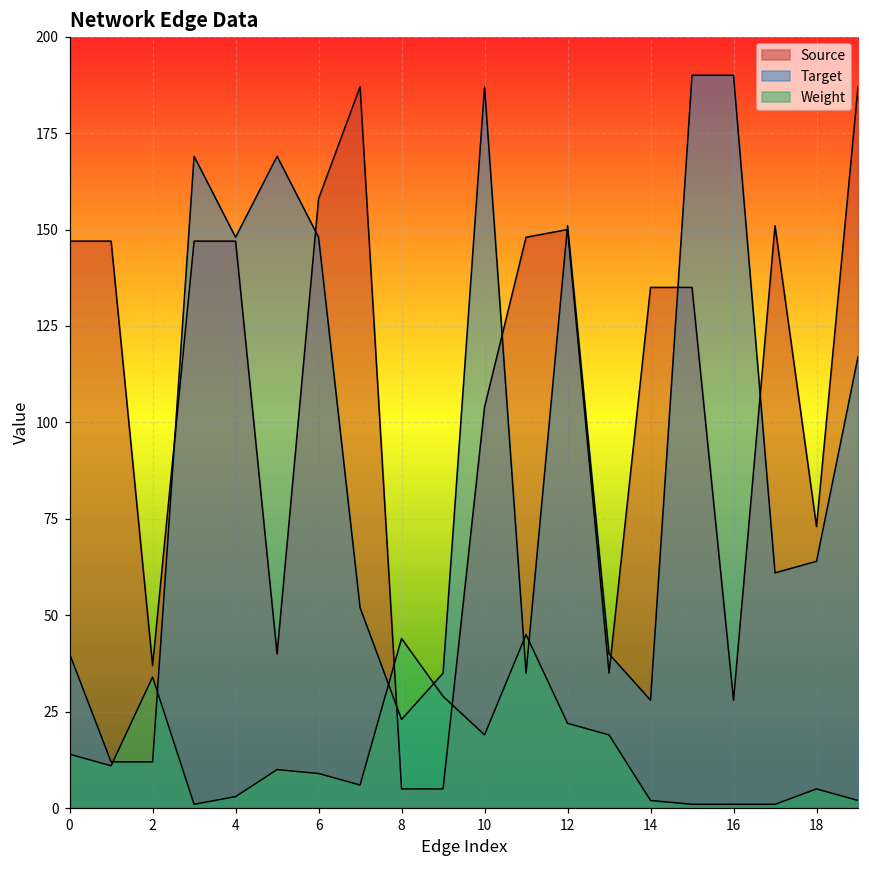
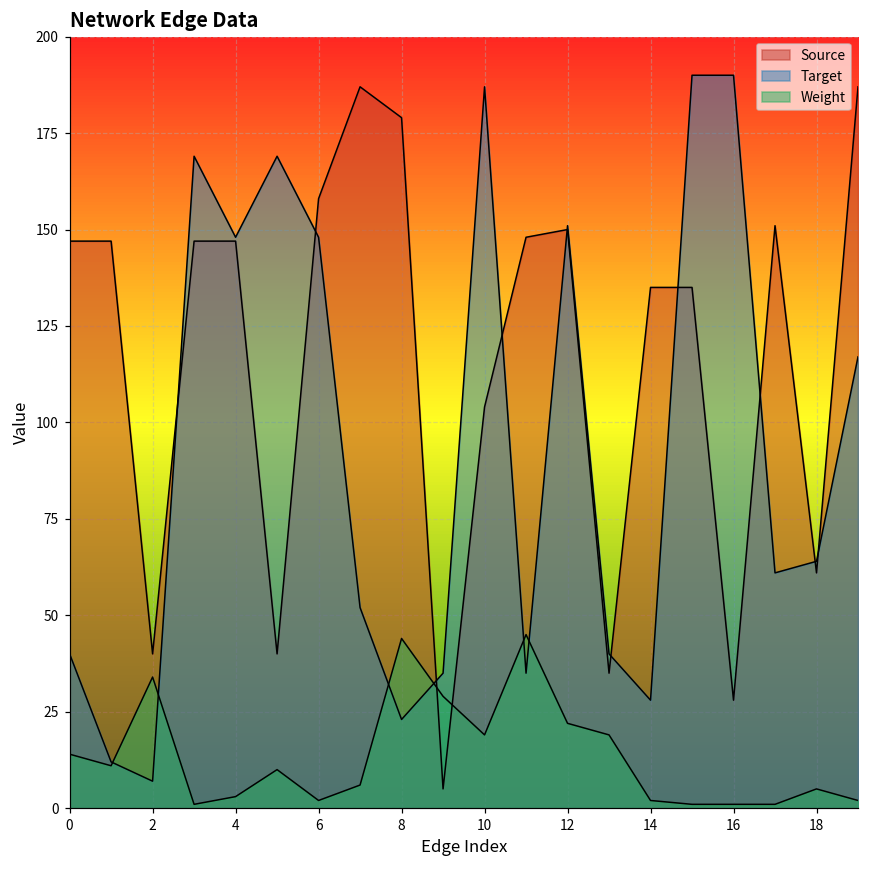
  {
    "Source": {
      "0": 147,
-     "2": 37,
+     "2": 40,
      "4": 147,
      "6": 158,
-     "8": 5,
+     "8": 179,
      "10": 104,
      "12": 150,
      "14": 135,
      "16": 28,
-     "18": 73
+     "18": 61
    },
    "Target": {
      "0": 40,
-     "2": 12,
+     "2": 7,
      "4": 148,
      "6": 148,
      "8": 23,
      "10": 187,
      "12": 151,
      "14": 28,
      "16": 190,
      "18": 64
    },
    "Weight": {
      "0": 14,
      "2": 34,
      "4": 3,
-     "6": 9,
+     "6": 2,
      "8": 44,
      "10": 19,
      "12": 22,
      "14": 2,
      "16": 1,
      "18": 5
    }
  }
